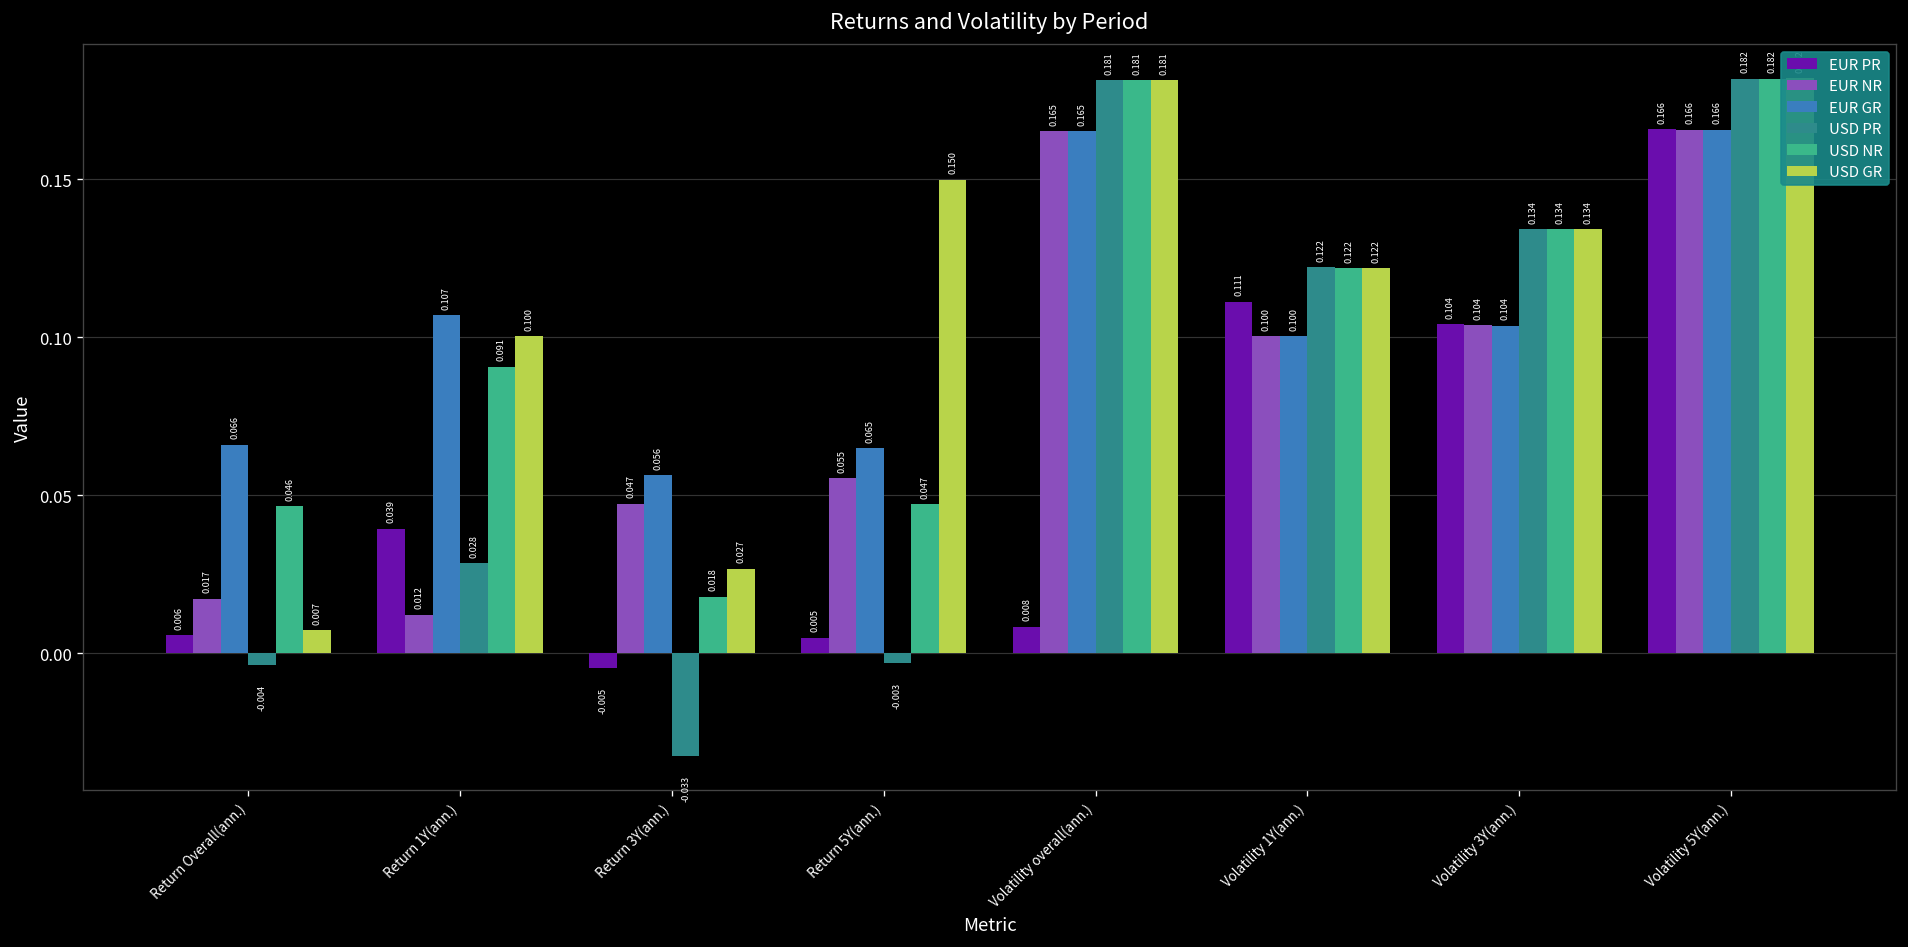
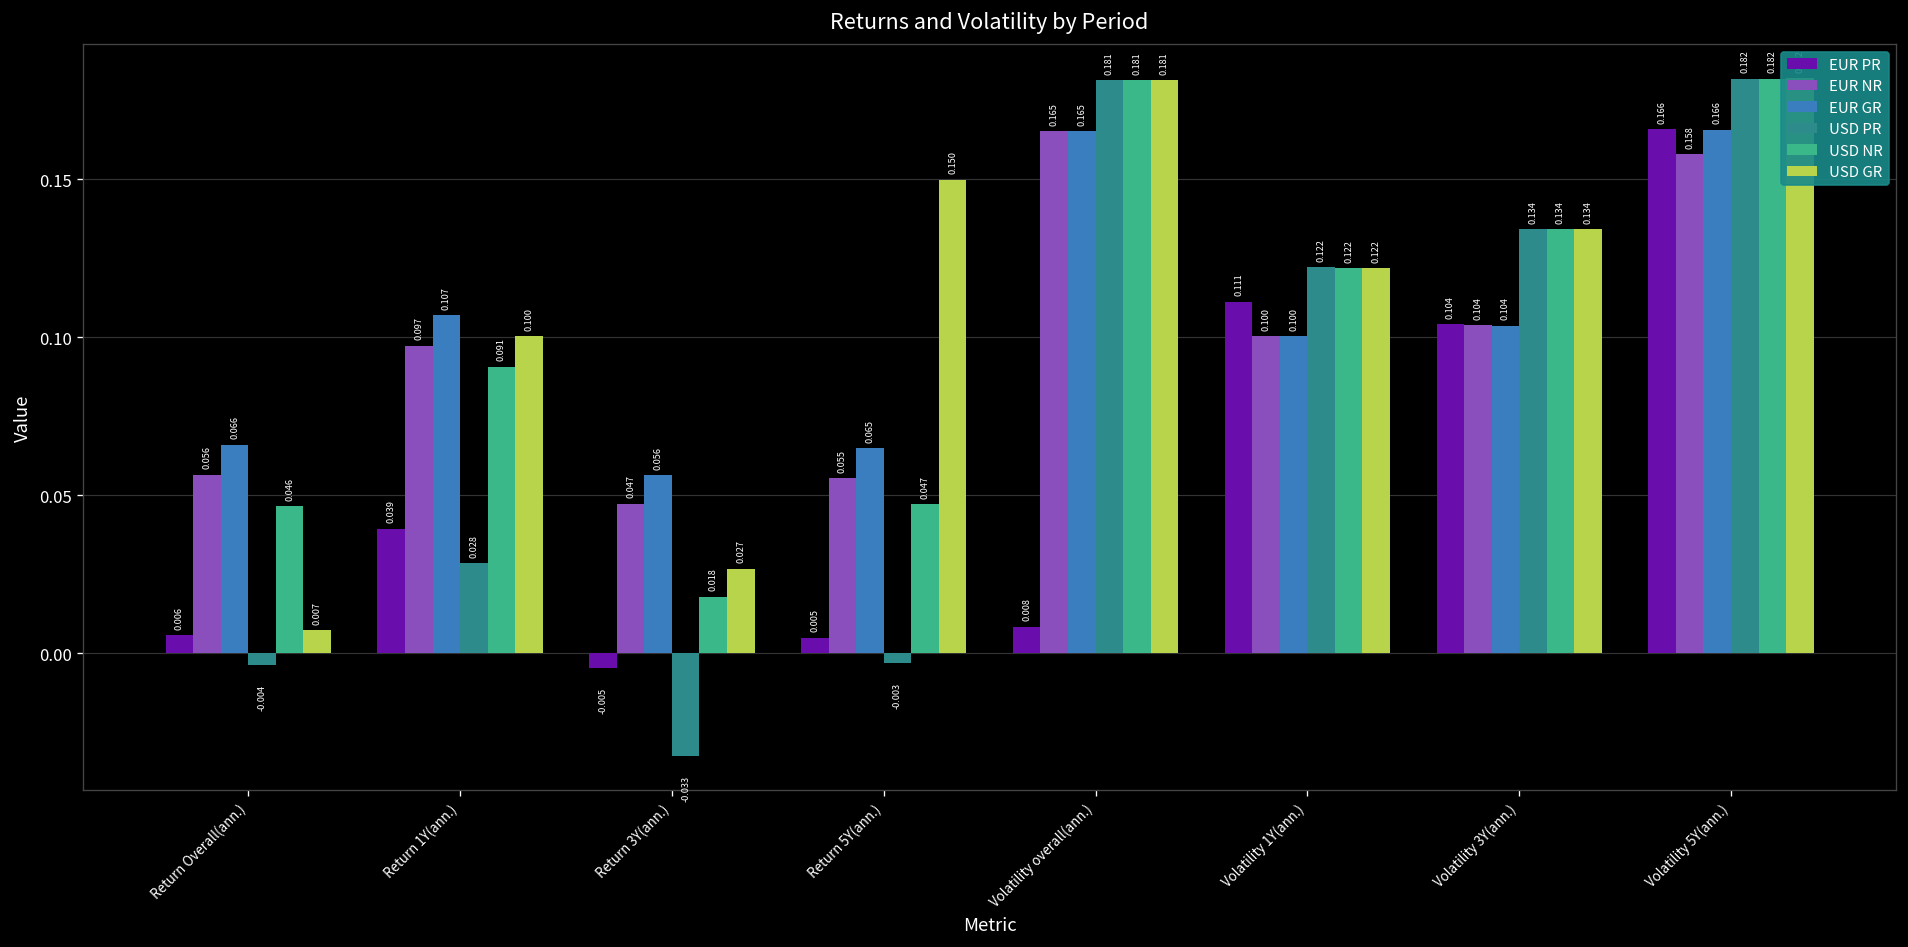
  {
    "EUR PR": {
      "Return Overall(ann.)": 0.006,
      "Return 1Y(ann.)": 0.039,
      "Return 3Y(ann.)": -0.005,
      "Return 5Y(ann.)": 0.005,
      "Volatility overall(ann.)": 0.008,
      "Volatility 1Y(ann.)": 0.111,
      "Volatility 3Y(ann.)": 0.104,
      "Volatility 5Y(ann.)": 0.166
    },
    "EUR NR": {
-     "Return Overall(ann.)": 0.017,
-     "Return 1Y(ann.)": 0.012,
+     "Return Overall(ann.)": 0.056,
+     "Return 1Y(ann.)": 0.097,
      "Return 3Y(ann.)": 0.047,
      "Return 5Y(ann.)": 0.055,
      "Volatility overall(ann.)": 0.165,
      "Volatility 1Y(ann.)": 0.100,
      "Volatility 3Y(ann.)": 0.104,
-     "Volatility 5Y(ann.)": 0.166
+     "Volatility 5Y(ann.)": 0.158
    },
    "USD GR": {
      "Return Overall(ann.)": 0.007,
      "Return 1Y(ann.)": 0.100,
      "Return 3Y(ann.)": 0.027,
      "Return 5Y(ann.)": 0.150,
      "Volatility overall(ann.)": 0.181,
      "Volatility 1Y(ann.)": 0.122,
      "Volatility 3Y(ann.)": 0.134
    }
  }
